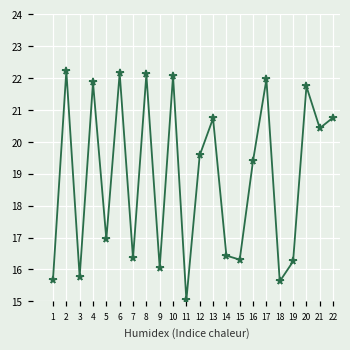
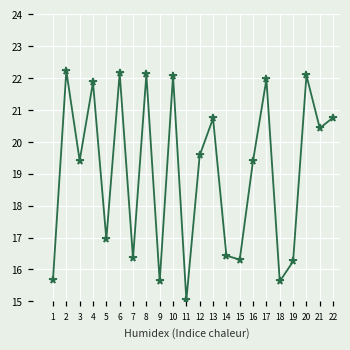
  {
    "1": 15.7,
    "2": 22.2,
-   "3": 15.8,
+   "3": 19.4,
    "4": 21.9,
    "5": 16.9,
    "6": 22.1,
    "7": 16.3,
    "8": 22.1,
-   "9": 16.1,
+   "9": 15.6,
    "10": 22.1,
    "11": 15.0,
    "12": 19.6,
    "13": 20.7,
    "14": 16.4,
    "15": 16.3,
    "16": 19.4,
    "17": 22.0,
    "18": 15.6,
    "19": 16.3,
-   "20": 21.7,
+   "20": 22.1,
    "21": 20.4,
    "22": 20.8
  }
